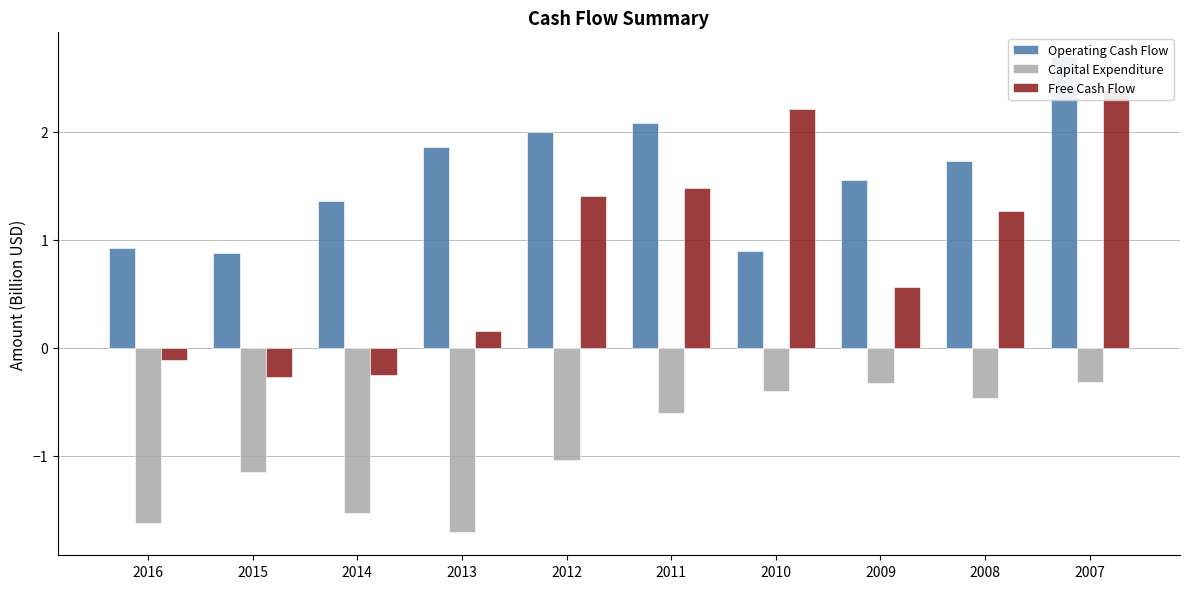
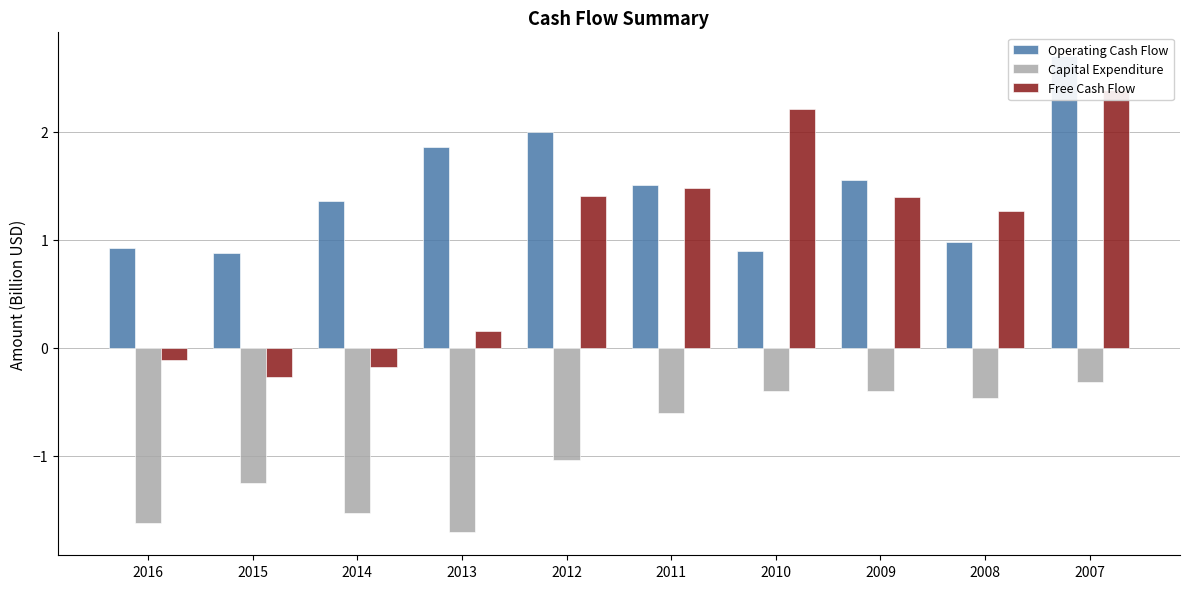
  {
    "Operating Cash Flow": {
      "2016": 0.92,
      "2015": 0.88,
      "2014": 1.36,
      "2013": 1.86,
      "2012": 2.00,
-     "2011": 2.08,
+     "2011": 1.51,
      "2010": 0.90,
      "2009": 1.56,
-     "2008": 1.73
+     "2008": 0.98
    },
    "Capital Expenditure": {
      "2016": -1.63,
-     "2015": -1.15,
+     "2015": -1.25,
      "2014": -1.53,
      "2013": -1.70,
      "2012": -1.04,
      "2011": -0.60,
      "2010": -0.40,
-     "2009": -0.33,
+     "2009": -0.40,
      "2008": -0.46,
      "2007": -0.32
    },
    "Free Cash Flow": {
      "2016": -0.12,
      "2015": -0.27,
-     "2014": -0.25,
+     "2014": -0.17,
      "2013": 0.16,
      "2012": 1.40,
      "2011": 1.48,
      "2010": 2.21,
-     "2009": 0.56,
+     "2009": 1.40,
      "2008": 1.26
    }
  }
